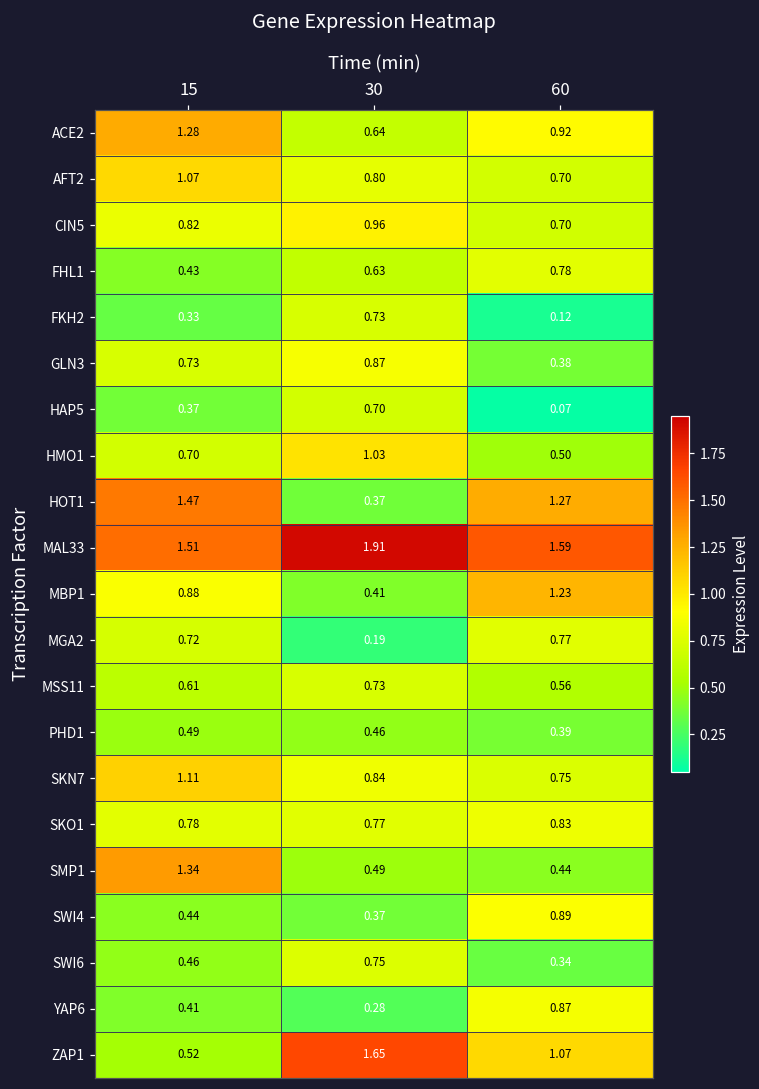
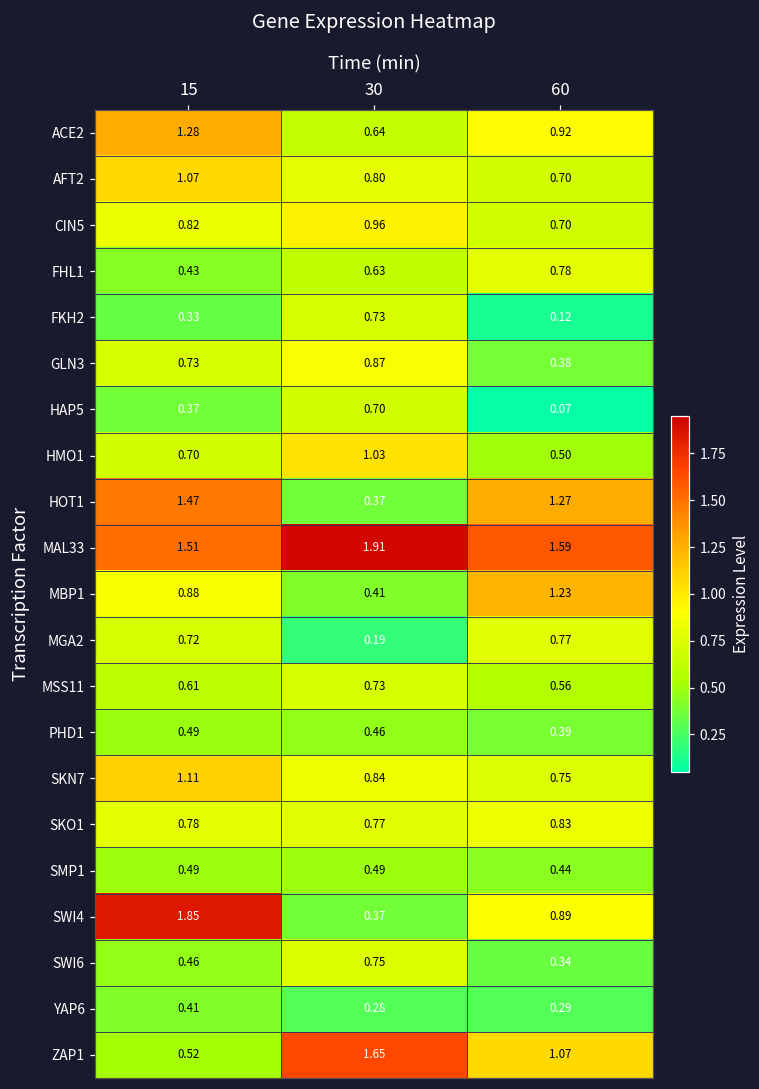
  {
    "ACE2": {
      "15": 1.28,
      "30": 0.64,
      "60": 0.92
    },
    "AFT2": {
      "15": 1.07,
      "30": 0.80,
      "60": 0.70
    },
    "CIN5": {
      "15": 0.82,
      "30": 0.96,
      "60": 0.70
    },
    "FHL1": {
      "15": 0.43,
      "30": 0.63,
      "60": 0.78
    },
    "FKH2": {
      "15": 0.33,
      "30": 0.73,
      "60": 0.12
    },
    "GLN3": {
      "15": 0.73,
      "30": 0.87,
      "60": 0.38
    },
    "HAP5": {
      "15": 0.37,
      "30": 0.70,
      "60": 0.07
    },
    "HMO1": {
      "15": 0.70,
      "30": 1.03,
      "60": 0.50
    },
    "HOT1": {
      "15": 1.47,
      "30": 0.37,
      "60": 1.27
    },
    "MAL33": {
      "15": 1.51,
      "30": 1.91,
      "60": 1.59
    },
    "MBP1": {
      "15": 0.88,
      "30": 0.41,
      "60": 1.23
    },
    "MGA2": {
      "15": 0.72,
      "30": 0.19,
      "60": 0.77
    },
    "MSS11": {
      "15": 0.61,
      "30": 0.73,
      "60": 0.56
    },
    "PHD1": {
      "15": 0.49,
      "30": 0.46,
      "60": 0.39
    },
    "SKN7": {
      "15": 1.11,
      "30": 0.84,
      "60": 0.75
    },
    "SKO1": {
      "15": 0.78,
      "30": 0.77,
      "60": 0.83
    },
    "SMP1": {
-     "15": 1.34,
+     "15": 0.49,
      "30": 0.49,
      "60": 0.44
    },
    "SWI4": {
-     "15": 0.44,
+     "15": 1.85,
      "30": 0.37,
      "60": 0.89
    },
    "SWI6": {
      "15": 0.46,
      "30": 0.75,
      "60": 0.34
    },
    "YAP6": {
      "15": 0.41,
      "30": 0.28,
-     "60": 0.87
+     "60": 0.29
    },
    "ZAP1": {
      "15": 0.52,
      "30": 1.65,
      "60": 1.07
    }
  }
